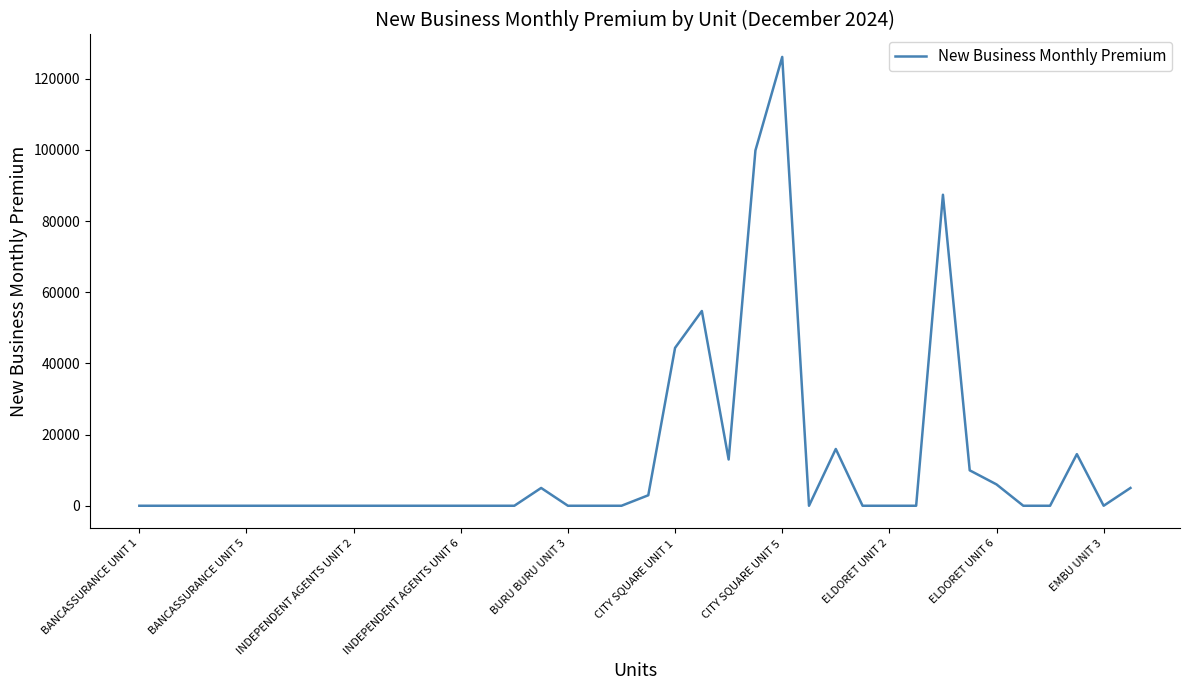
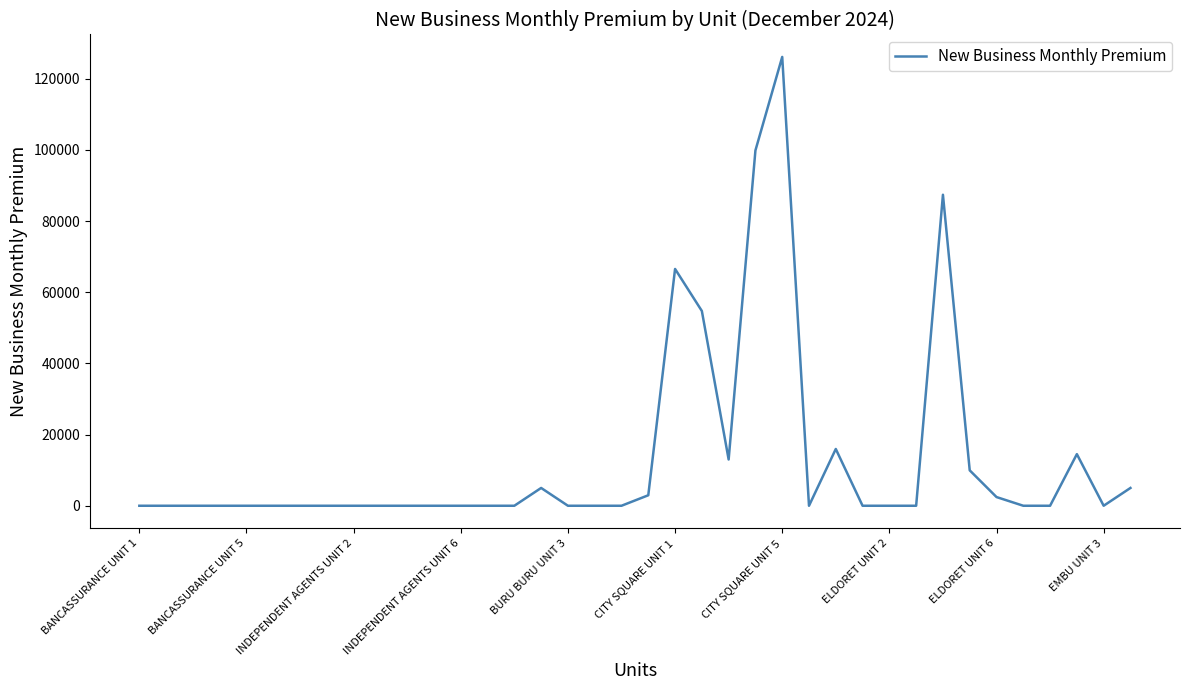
  {
    "BANCASSURANCE UNIT 1": 0,
    "BANCASSURANCE UNIT 5": 0,
    "INDEPENDENT AGENTS UNIT 2": 0,
    "INDEPENDENT AGENTS UNIT 6": 0,
    "BURU BURU UNIT 3": 0,
-   "CITY SQUARE UNIT 1": 44000,
+   "CITY SQUARE UNIT 1": 67000,
    "CITY SQUARE UNIT 5": 126000,
    "ELDORET UNIT 2": 0,
-   "ELDORET UNIT 6": 6000,
+   "ELDORET UNIT 6": 2000,
    "EMBU UNIT 3": 0
  }
